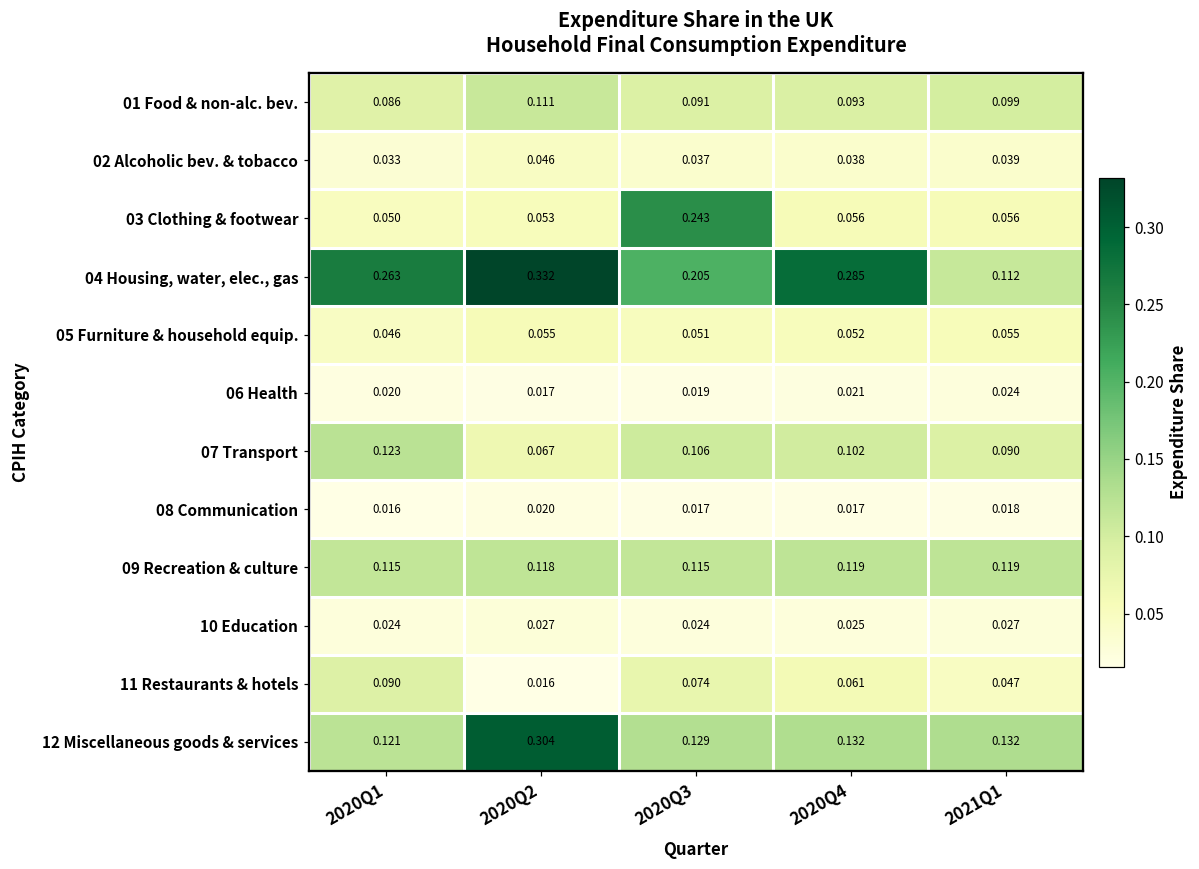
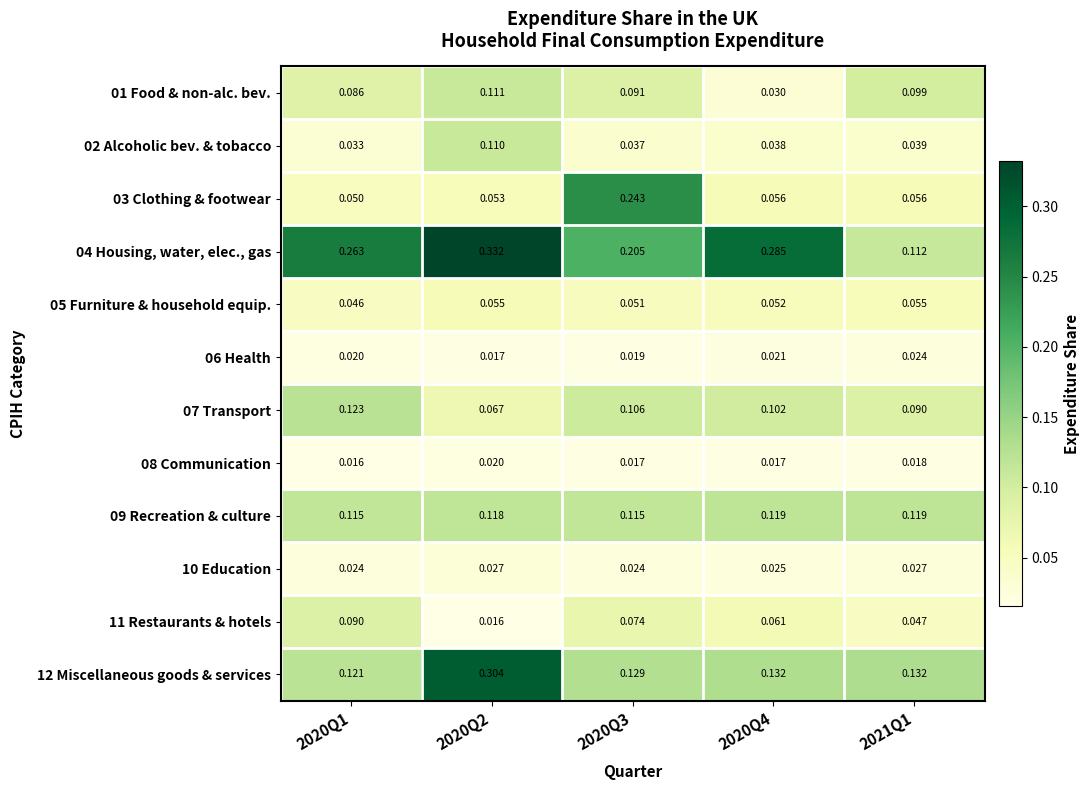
  {
    "01 Food & non-alc. bev.": {
      "2020Q1": 0.086,
      "2020Q2": 0.111,
      "2020Q3": 0.091,
-     "2020Q4": 0.093,
+     "2020Q4": 0.030,
      "2021Q1": 0.099
    },
    "02 Alcoholic bev. & tobacco": {
      "2020Q1": 0.033,
-     "2020Q2": 0.046,
+     "2020Q2": 0.110,
      "2020Q3": 0.037,
      "2020Q4": 0.038,
      "2021Q1": 0.039
    },
    "03 Clothing & footwear": {
      "2020Q1": 0.050,
      "2020Q2": 0.053,
      "2020Q3": 0.243,
      "2020Q4": 0.056,
      "2021Q1": 0.056
    },
    "04 Housing, water, elec., gas": {
      "2020Q1": 0.263,
      "2020Q2": 0.332,
      "2020Q3": 0.205,
      "2020Q4": 0.285,
      "2021Q1": 0.112
    },
    "05 Furniture & household equip.": {
      "2020Q1": 0.046,
      "2020Q2": 0.055,
      "2020Q3": 0.051,
      "2020Q4": 0.052,
      "2021Q1": 0.055
    },
    "06 Health": {
      "2020Q1": 0.020,
      "2020Q2": 0.017,
      "2020Q3": 0.019,
      "2020Q4": 0.021,
      "2021Q1": 0.024
    },
    "07 Transport": {
      "2020Q1": 0.123,
      "2020Q2": 0.067,
      "2020Q3": 0.106,
      "2020Q4": 0.102,
      "2021Q1": 0.090
    },
    "08 Communication": {
      "2020Q1": 0.016,
      "2020Q2": 0.020,
      "2020Q3": 0.017,
      "2020Q4": 0.017,
      "2021Q1": 0.018
    },
    "09 Recreation & culture": {
      "2020Q1": 0.115,
      "2020Q2": 0.118,
      "2020Q3": 0.115,
      "2020Q4": 0.119,
      "2021Q1": 0.119
    },
    "10 Education": {
      "2020Q1": 0.024,
      "2020Q2": 0.027,
      "2020Q3": 0.024,
      "2020Q4": 0.025,
      "2021Q1": 0.027
    },
    "11 Restaurants & hotels": {
      "2020Q1": 0.090,
      "2020Q2": 0.016,
      "2020Q3": 0.074,
      "2020Q4": 0.061,
      "2021Q1": 0.047
    },
    "12 Miscellaneous goods & services": {
      "2020Q1": 0.121,
      "2020Q2": 0.304,
      "2020Q3": 0.129,
      "2020Q4": 0.132,
      "2021Q1": 0.132
    }
  }
